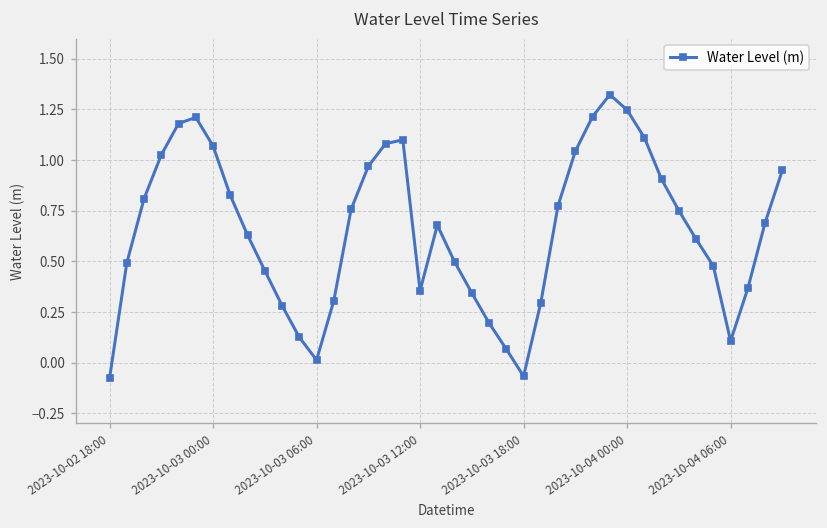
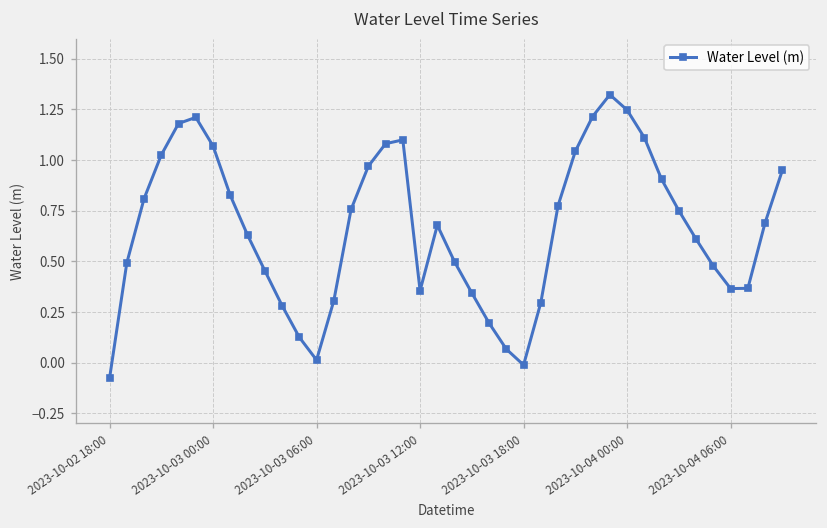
  {
    "2023-10-02 18:00": -0.08,
    "2023-10-03 00:00": 1.07,
    "2023-10-03 06:00": 0.01,
    "2023-10-03 12:00": 0.36,
-   "2023-10-03 18:00": -0.07,
+   "2023-10-03 18:00": -0.01,
    "2023-10-04 00:00": 1.25,
-   "2023-10-04 06:00": 0.11
+   "2023-10-04 06:00": 0.37
  }
